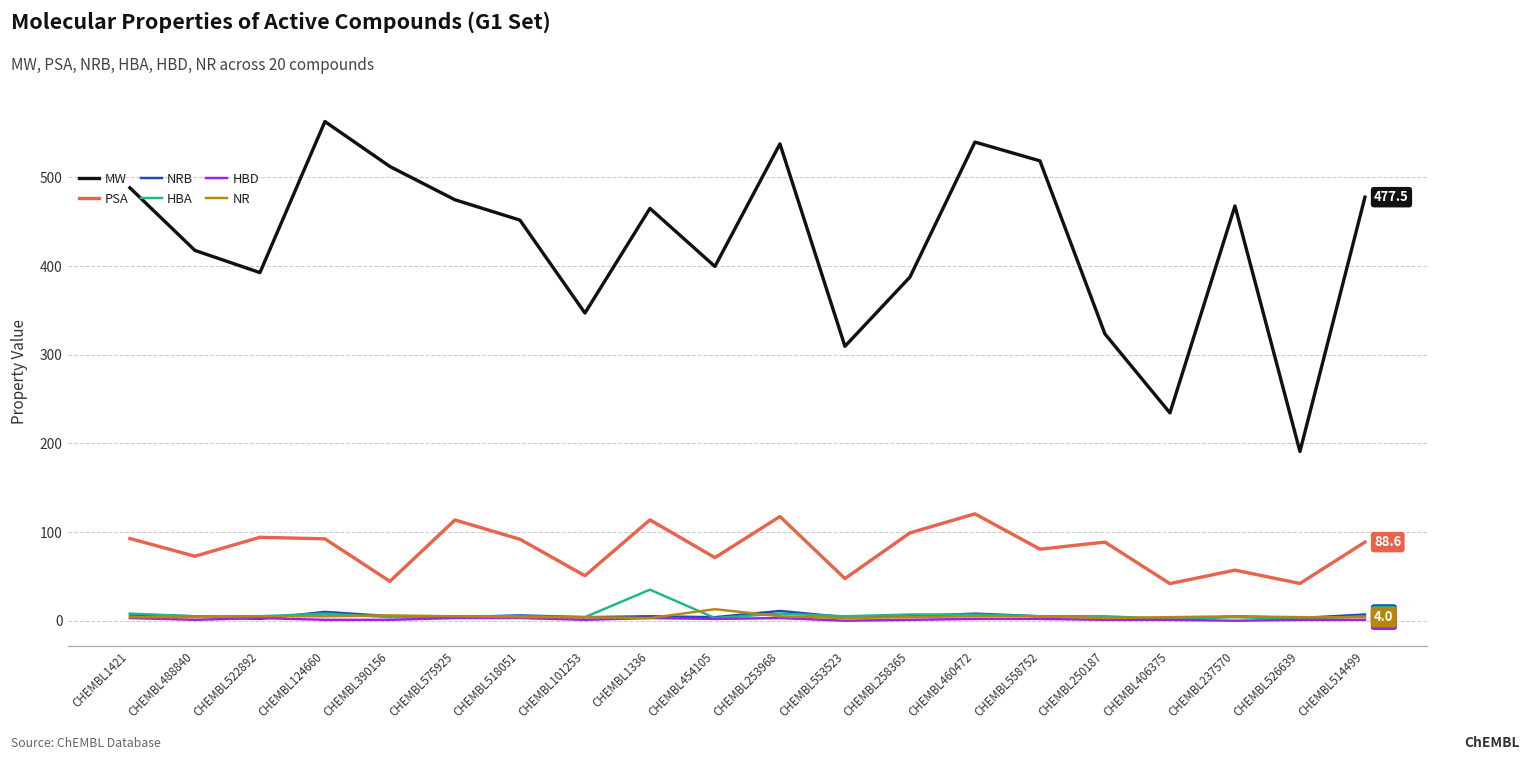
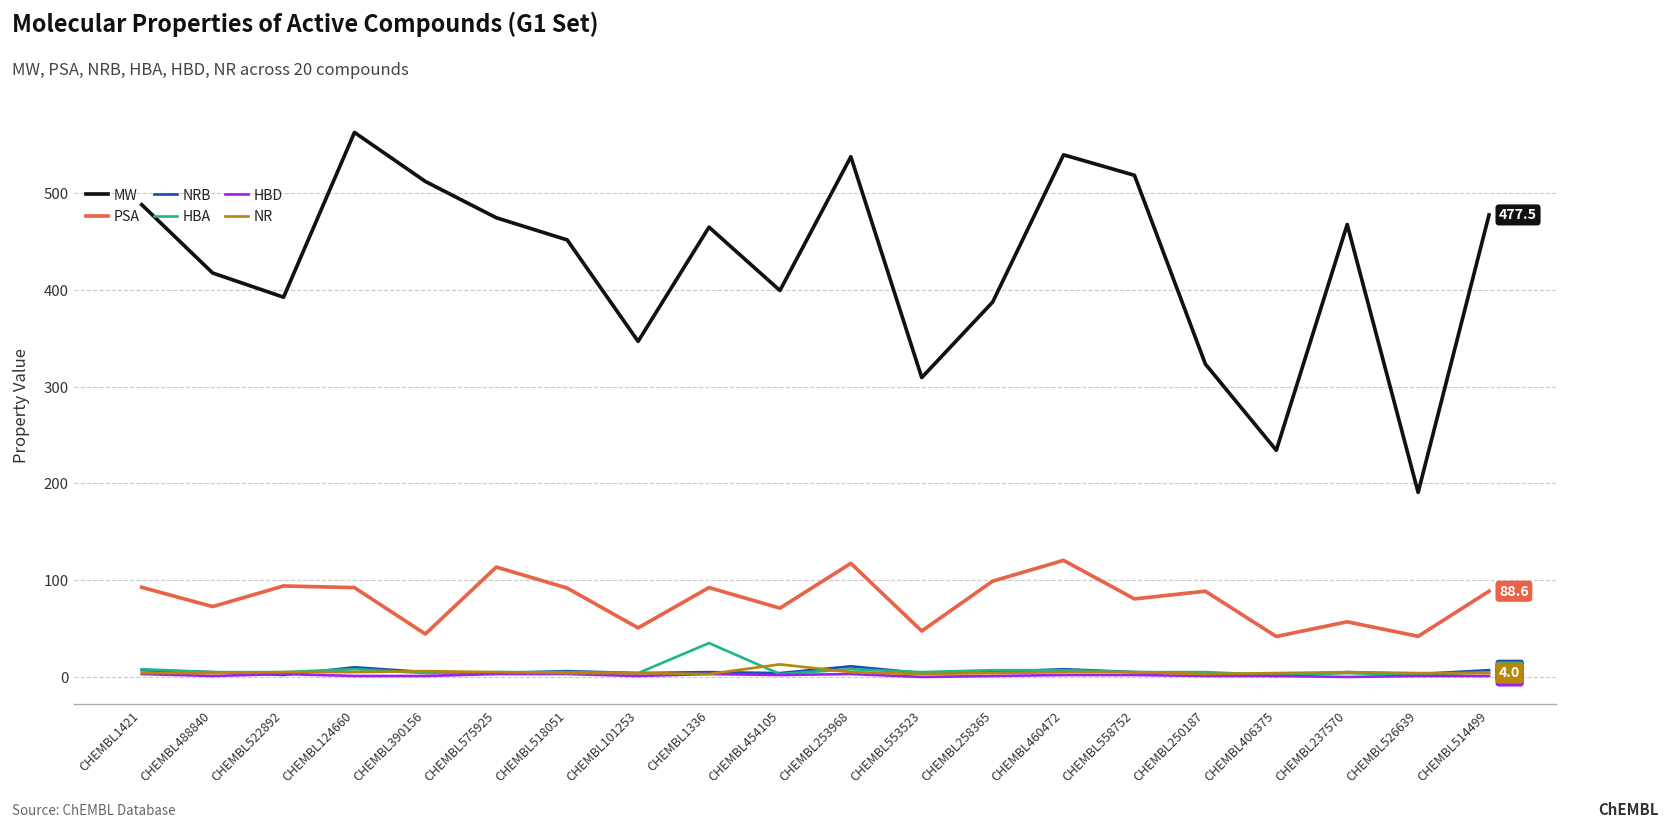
  {
    "MW": {
      "CHEMBL1421": 490,
      "CHEMBL488840": 420,
      "CHEMBL522892": 390,
      "CHEMBL124660": 560,
      "CHEMBL390156": 510,
      "CHEMBL575925": 470,
      "CHEMBL518051": 450,
      "CHEMBL101253": 350,
      "CHEMBL1336": 460,
      "CHEMBL454105": 400,
      "CHEMBL253968": 540,
      "CHEMBL553523": 310,
      "CHEMBL258365": 390,
      "CHEMBL460472": 540,
      "CHEMBL558752": 520,
      "CHEMBL250187": 320,
      "CHEMBL406375": 230,
      "CHEMBL237570": 470,
      "CHEMBL526639": 190
    },
    "PSA": {
      "CHEMBL1421": 90,
      "CHEMBL488840": 70,
      "CHEMBL522892": 90,
      "CHEMBL124660": 90,
      "CHEMBL390156": 40,
      "CHEMBL575925": 110,
      "CHEMBL518051": 90,
      "CHEMBL101253": 50,
-     "CHEMBL1336": 110,
+     "CHEMBL1336": 90,
      "CHEMBL454105": 70,
      "CHEMBL253968": 120,
      "CHEMBL553523": 50,
      "CHEMBL258365": 100,
      "CHEMBL460472": 120,
      "CHEMBL558752": 80,
      "CHEMBL250187": 90,
      "CHEMBL406375": 40,
      "CHEMBL237570": 60,
      "CHEMBL526639": 40
    },
    "HBA": {
      "CHEMBL1336": 40
    },
    "HBD": {
      "CHEMBL124660": 0,
      "CHEMBL237570": 0
    },
    "NR": {
      "CHEMBL454105": 10
    }
  }
